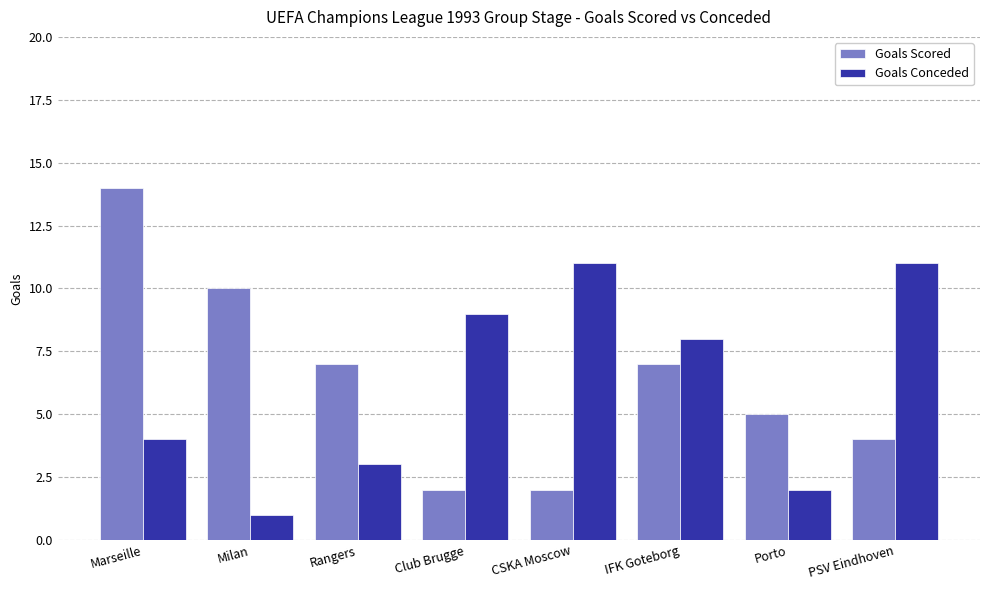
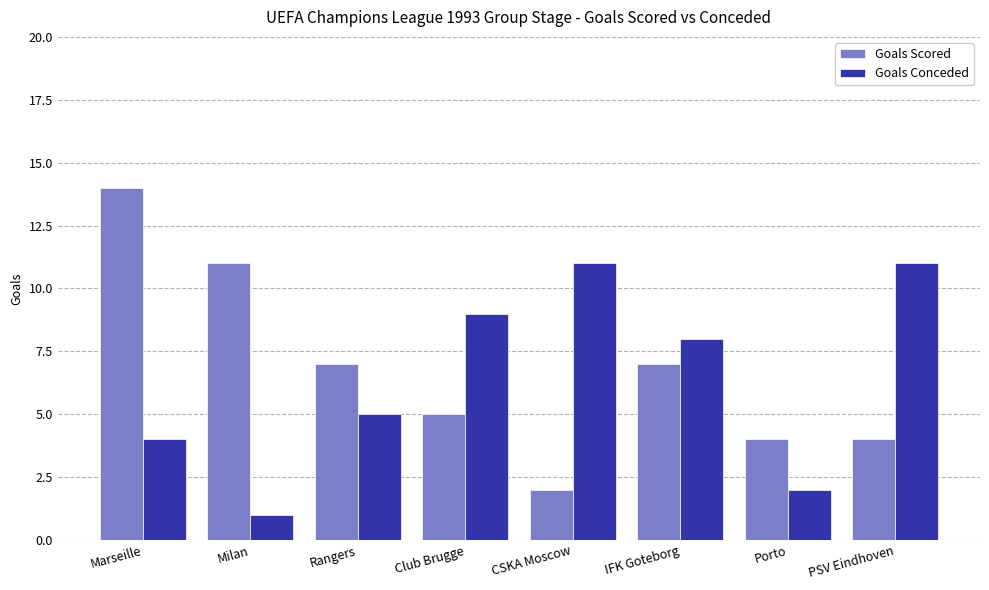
  {
    "Goals Scored": {
      "Marseille": 14,
-     "Milan": 10,
+     "Milan": 11,
      "Rangers": 7,
-     "Club Brugge": 2,
+     "Club Brugge": 5,
      "CSKA Moscow": 2,
      "IFK Goteborg": 7,
-     "Porto": 5,
+     "Porto": 4,
      "PSV Eindhoven": 4
    },
    "Goals Conceded": {
      "Marseille": 4,
      "Milan": 1,
-     "Rangers": 3,
+     "Rangers": 5,
      "Club Brugge": 9,
      "CSKA Moscow": 11,
      "IFK Goteborg": 8,
      "Porto": 2,
      "PSV Eindhoven": 11
    }
  }
